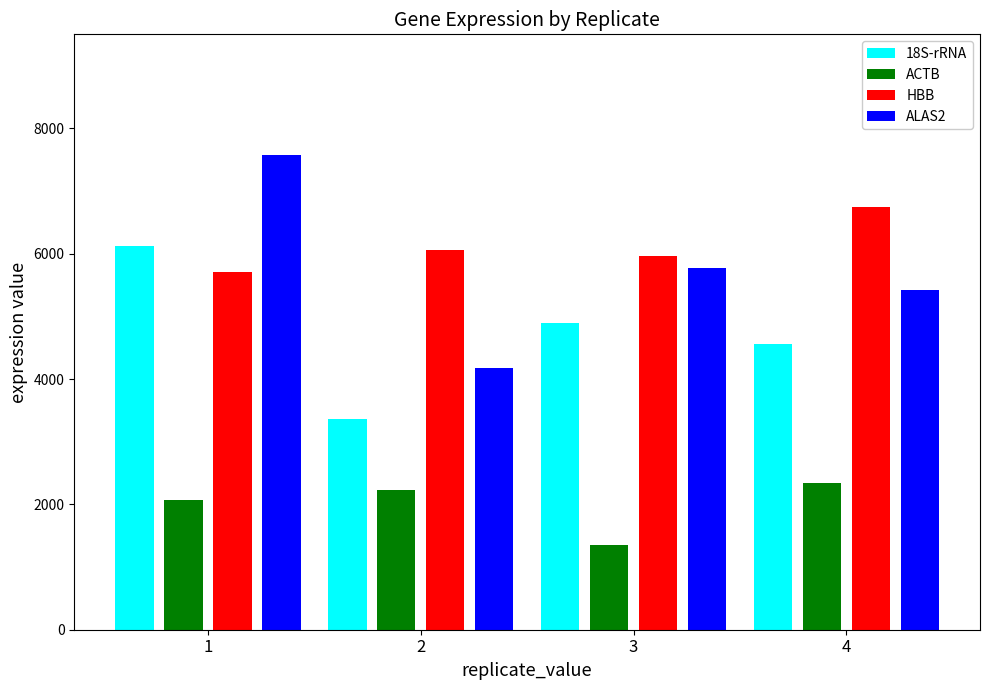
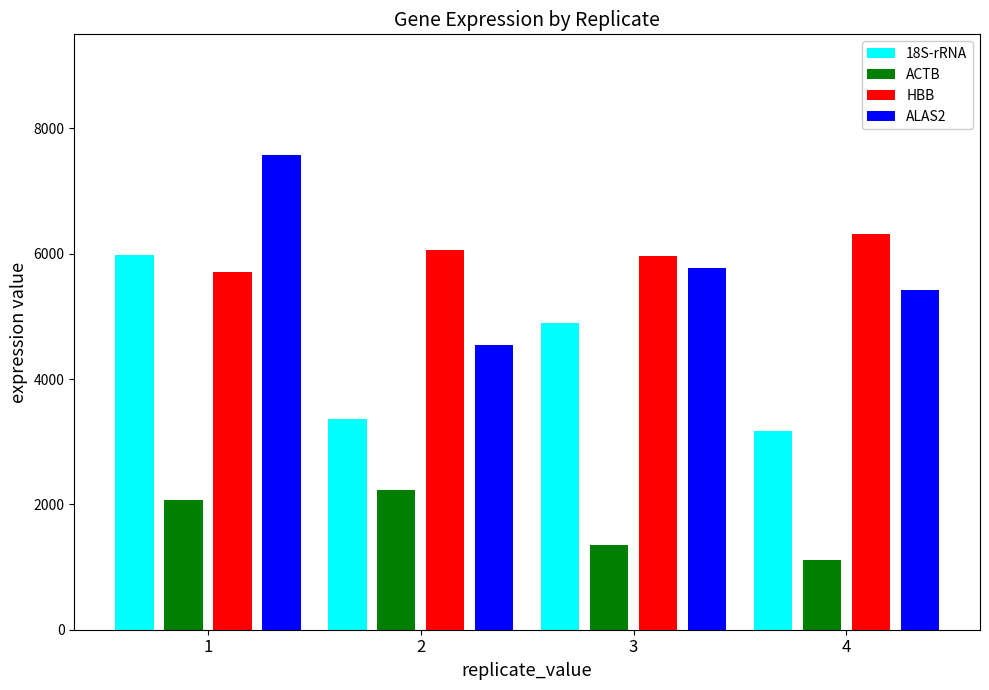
  {
    "18S-rRNA": {
-     "1": 6100,
+     "1": 6000,
      "2": 3400,
      "3": 4900,
-     "4": 4600
+     "4": 3200
    },
    "ACTB": {
      "1": 2100,
      "2": 2200,
      "3": 1300,
-     "4": 2300
+     "4": 1100
    },
    "HBB": {
      "1": 5700,
      "2": 6100,
      "3": 6000,
-     "4": 6700
+     "4": 6300
    },
    "ALAS2": {
      "1": 7600,
-     "2": 4200,
+     "2": 4500,
      "3": 5800,
      "4": 5400
    }
  }
